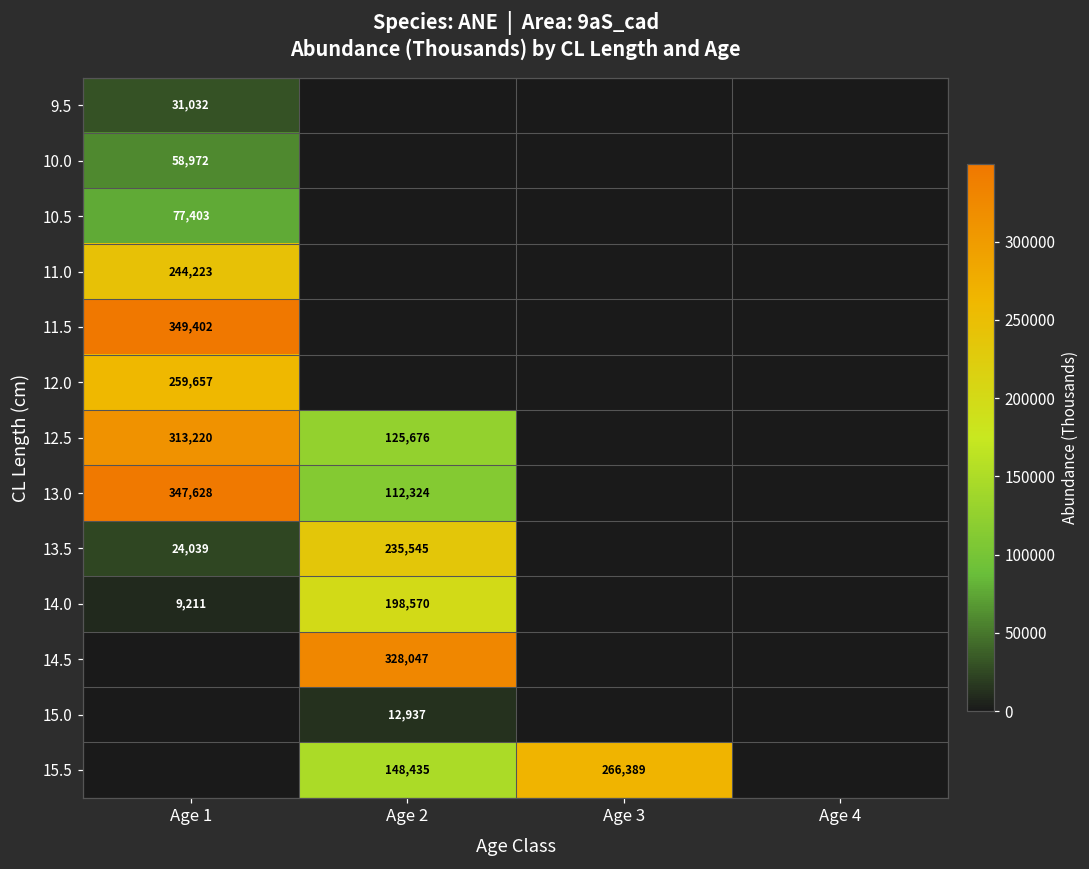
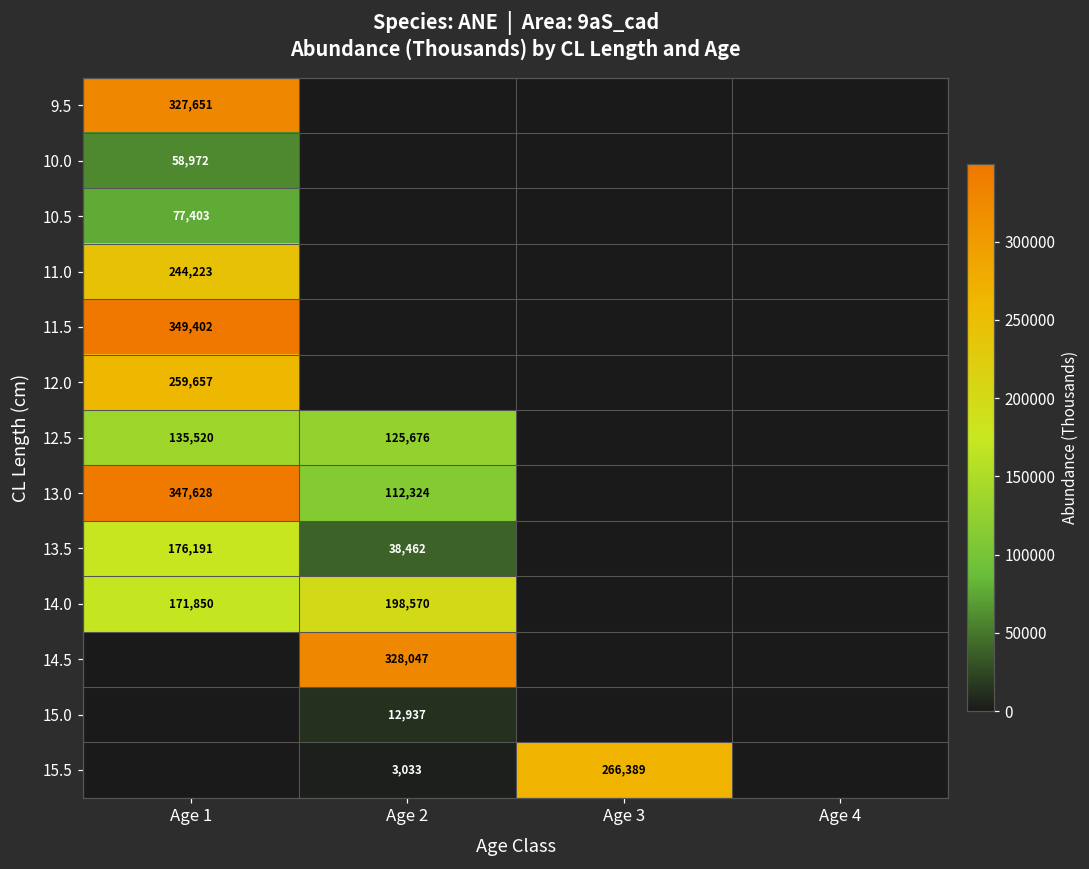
  {
    "9.5": {
-     "Age 1": "31,032"
+     "Age 1": "327,651"
    },
    "10.0": {
      "Age 1": "58,972"
    },
    "10.5": {
      "Age 1": "77,403"
    },
    "11.0": {
      "Age 1": "244,223"
    },
    "11.5": {
      "Age 1": "349,402"
    },
    "12.0": {
      "Age 1": "259,657"
    },
    "12.5": {
-     "Age 1": "313,220",
+     "Age 1": "135,520",
      "Age 2": "125,676"
    },
    "13.0": {
      "Age 1": "347,628",
      "Age 2": "112,324"
    },
    "13.5": {
-     "Age 1": "24,039",
-     "Age 2": "235,545"
+     "Age 1": "176,191",
+     "Age 2": "38,462"
    },
    "14.0": {
-     "Age 1": "9,211",
+     "Age 1": "171,850",
      "Age 2": "198,570"
    },
    "14.5": {
      "Age 2": "328,047"
    },
    "15.0": {
      "Age 2": "12,937"
    },
    "15.5": {
-     "Age 2": "148,435",
+     "Age 2": "3,033",
      "Age 3": "266,389"
    }
  }
